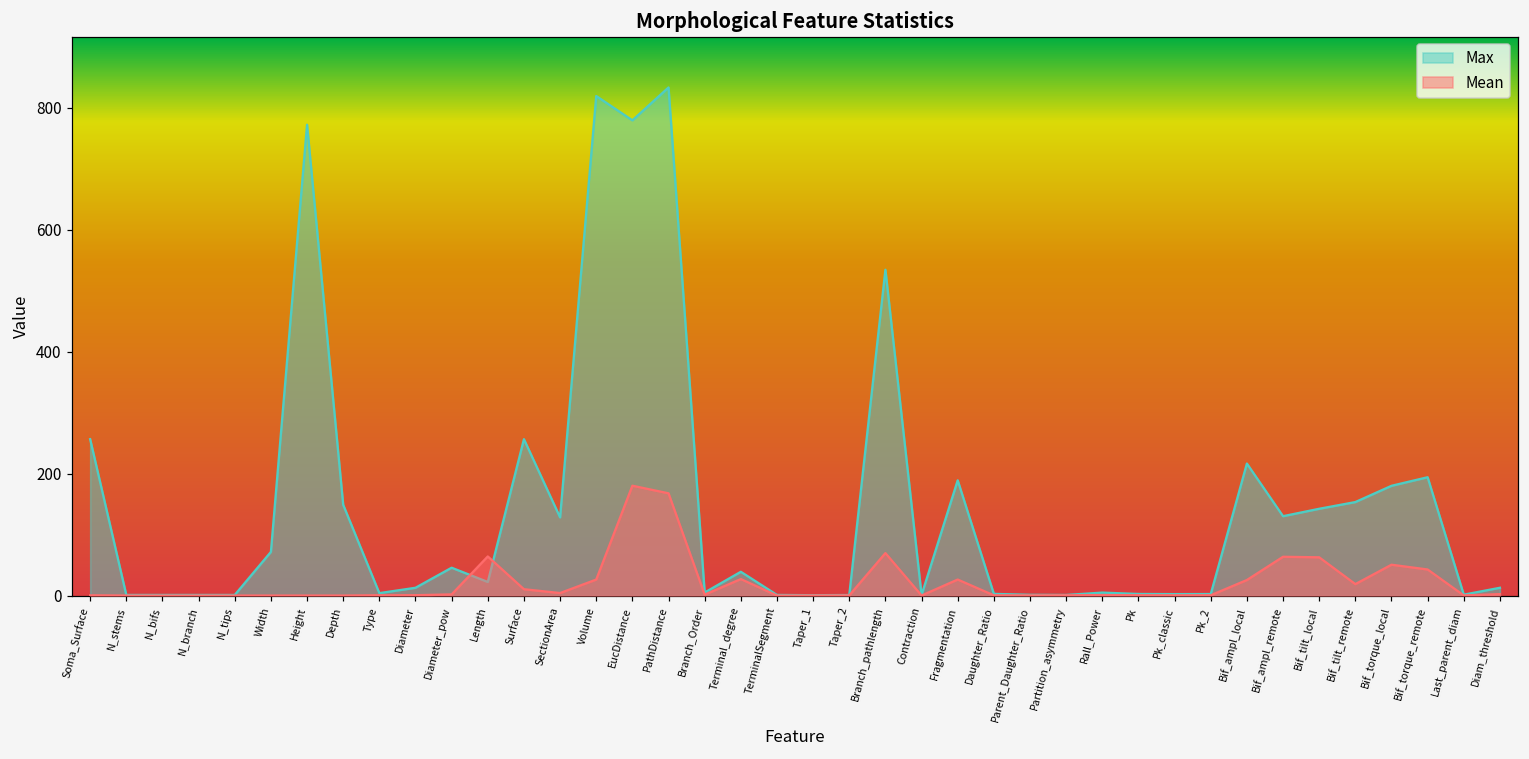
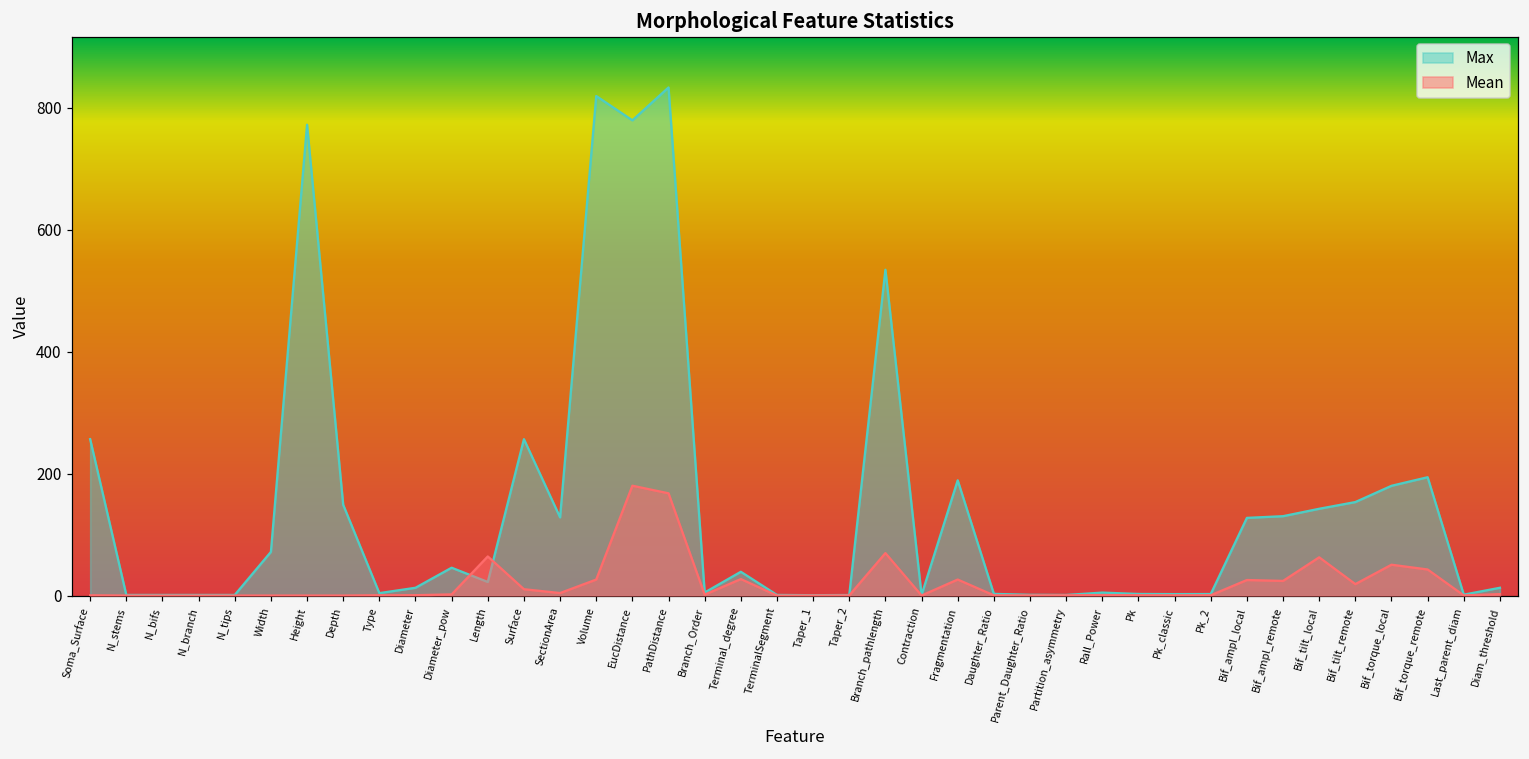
  {
    "Max": {
      "Soma_Surface": 260,
      "Width": 70,
      "Height": 770,
      "Depth": 150,
      "Diameter": 10,
      "Diameter_pow": 50,
      "Length": 20,
      "Surface": 260,
      "SectionArea": 130,
      "Volume": 820,
      "EucDistance": 780,
      "PathDistance": 830,
      "Terminal_degree": 40,
      "Branch_pathlength": 530,
      "Fragmentation": 190,
-     "Bif_ampl_local": 220,
+     "Bif_ampl_local": 130,
      "Bif_ampl_remote": 130,
      "Bif_tilt_local": 140,
      "Bif_tilt_remote": 150,
      "Bif_torque_local": 180,
      "Bif_torque_remote": 190,
      "Diam_threshold": 10
    },
    "Mean": {
      "Soma_Surface": 0,
      "Width": 0,
      "Height": 0,
      "Depth": 0,
      "Diameter": 0,
      "Diameter_pow": 0,
      "Length": 60,
      "Surface": 10,
      "SectionArea": 0,
      "Volume": 30,
      "EucDistance": 180,
      "PathDistance": 170,
      "Terminal_degree": 30,
      "Branch_pathlength": 70,
      "Fragmentation": 30,
      "Bif_ampl_local": 30,
-     "Bif_ampl_remote": 60,
+     "Bif_ampl_remote": 20,
      "Bif_tilt_local": 60,
      "Bif_tilt_remote": 20,
      "Bif_torque_local": 50,
      "Bif_torque_remote": 40,
      "Diam_threshold": 0
    }
  }
